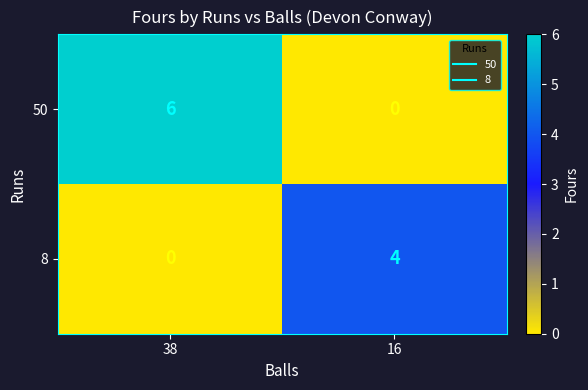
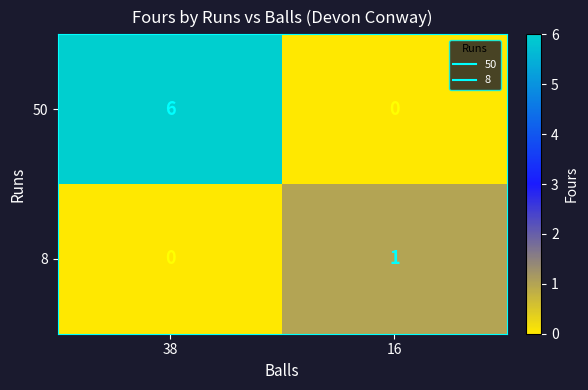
  {
    "50": {
      "38": 6
    },
    "8": {
-     "16": 4
+     "16": 1
    }
  }
